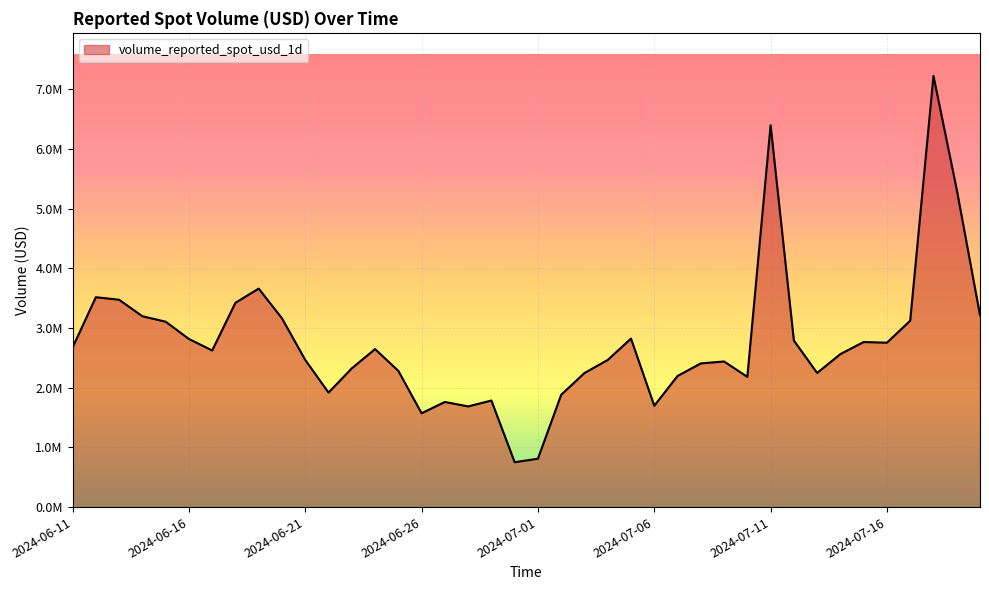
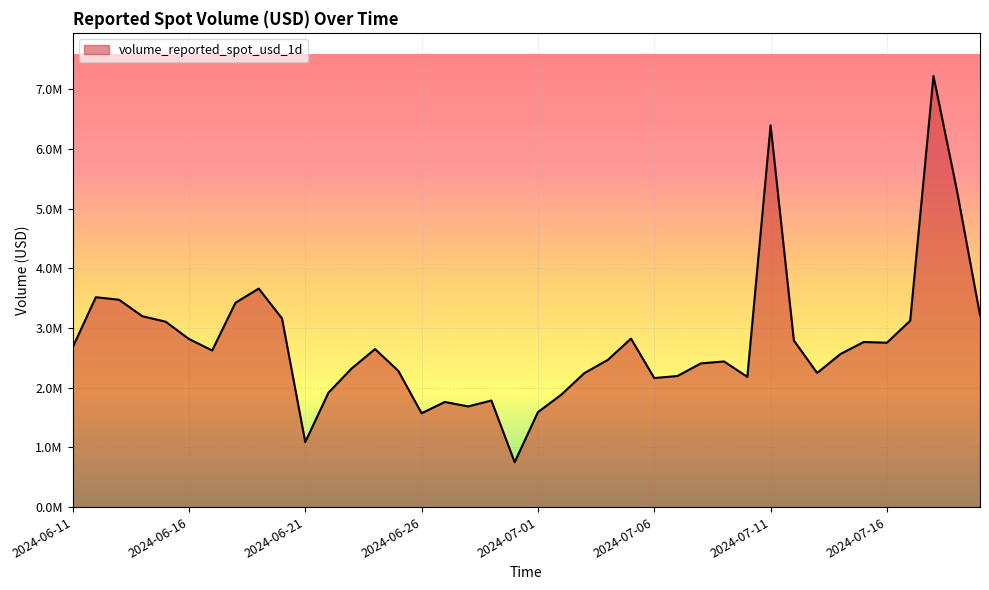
  {
    "2024-06-11": 2700000,
    "2024-06-16": 2800000,
-   "2024-06-21": 2500000,
+   "2024-06-21": 1100000,
    "2024-06-26": 1600000,
-   "2024-07-01": 800000,
-   "2024-07-06": 1700000,
+   "2024-07-01": 1600000,
+   "2024-07-06": 2200000,
    "2024-07-11": 6400000,
    "2024-07-16": 2800000
  }
